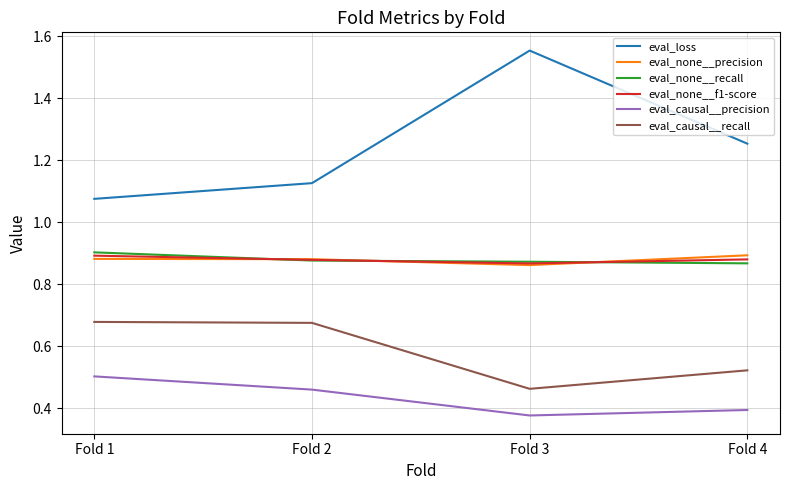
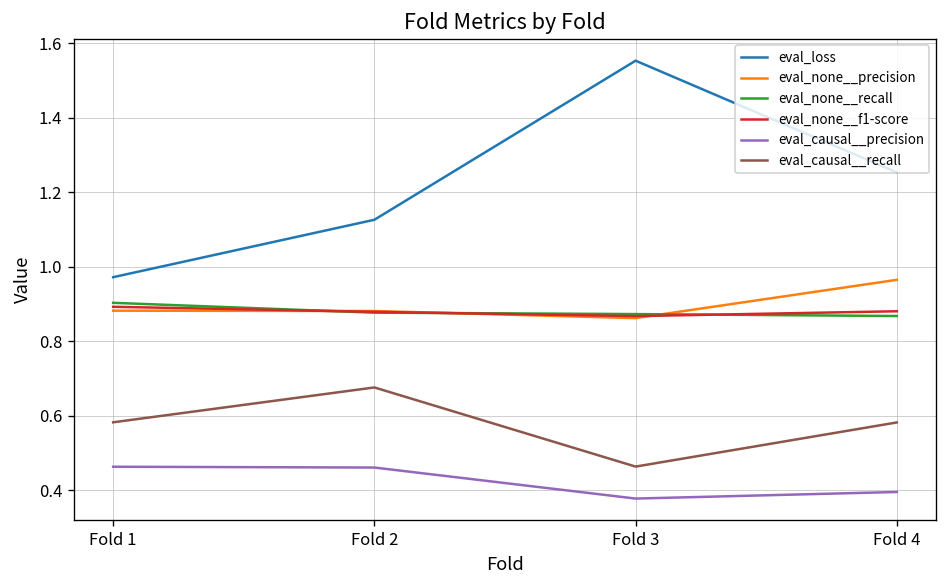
  {
    "eval_loss": {
-     "Fold 1": 1.08,
+     "Fold 1": 0.97,
      "Fold 2": 1.13,
      "Fold 3": 1.55,
      "Fold 4": 1.25
    },
    "eval_none__precision": {
      "Fold 1": 0.88,
-     "Fold 4": 0.89
+     "Fold 4": 0.96
    },
    "eval_none__recall": {
      "Fold 1": 0.90,
      "Fold 4": 0.87
    },
    "eval_none__f1-score": {
      "Fold 1": 0.89,
      "Fold 4": 0.88
    },
    "eval_causal__precision": {
-     "Fold 1": 0.50,
+     "Fold 1": 0.46,
      "Fold 2": 0.46,
      "Fold 3": 0.38,
      "Fold 4": 0.40
    },
    "eval_causal__recall": {
-     "Fold 1": 0.68,
+     "Fold 1": 0.58,
      "Fold 2": 0.68,
      "Fold 3": 0.46,
-     "Fold 4": 0.52
+     "Fold 4": 0.58
    }
  }
